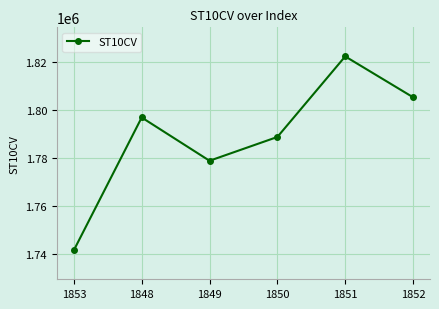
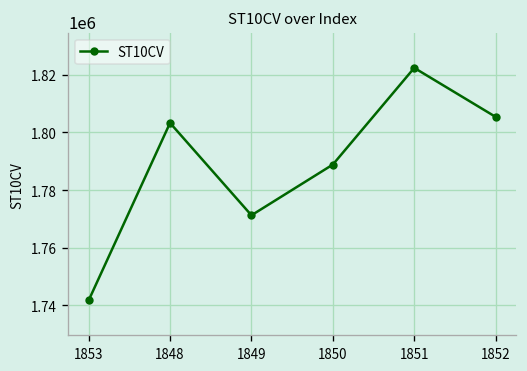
  {
    "1853": 1742000,
-   "1848": 1797000,
-   "1849": 1779000,
+   "1848": 1803000,
+   "1849": 1771000,
    "1850": 1789000,
    "1851": 1822000,
    "1852": 1805000
  }
